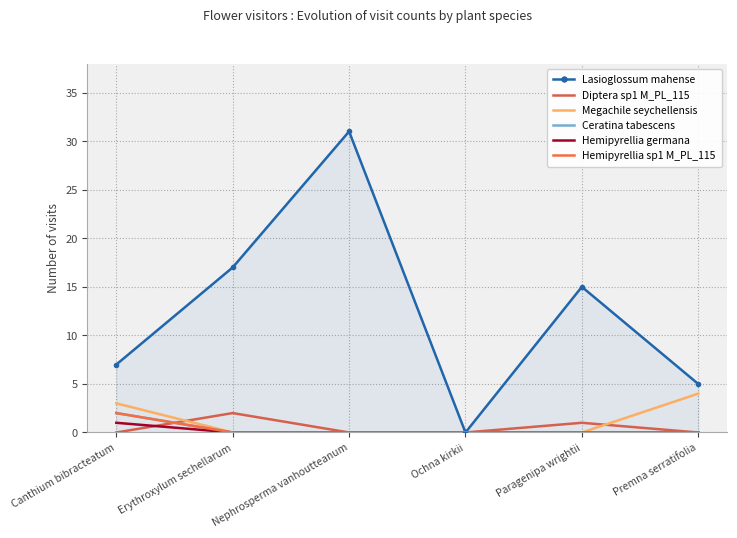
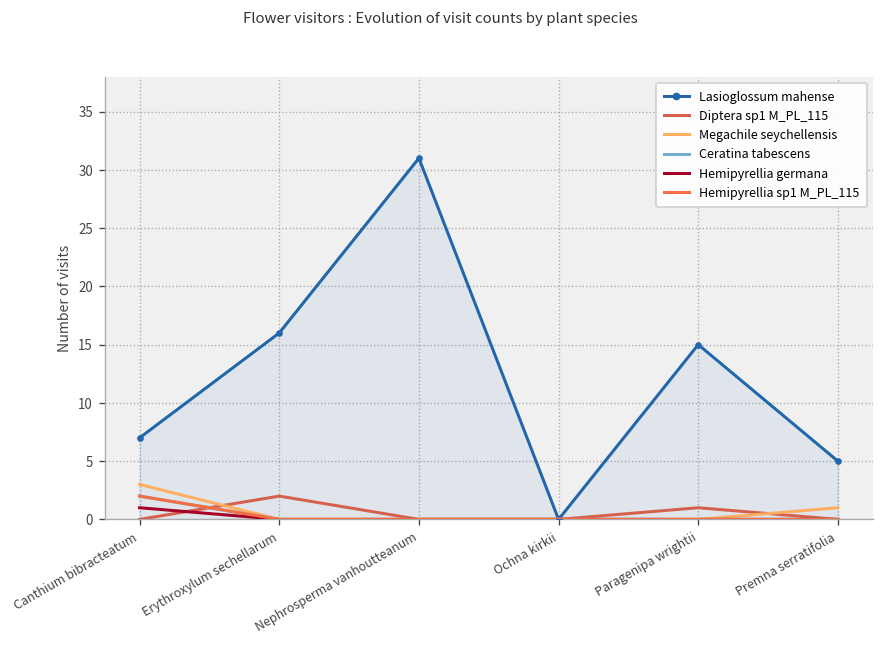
  {
    "Lasioglossum mahense": {
      "Canthium bibracteatum": 7,
-     "Erythroxylum sechellarum": 17,
+     "Erythroxylum sechellarum": 16,
      "Nephrosperma vanhoutteanum": 31,
      "Paragenipa wrightii": 15,
      "Premna serratifolia": 5
    },
    "Megachile seychellensis": {
      "Canthium bibracteatum": 3,
-     "Premna serratifolia": 4
+     "Premna serratifolia": 1
    },
    "Hemipyrellia germana": {
      "Canthium bibracteatum": 1
    }
  }
